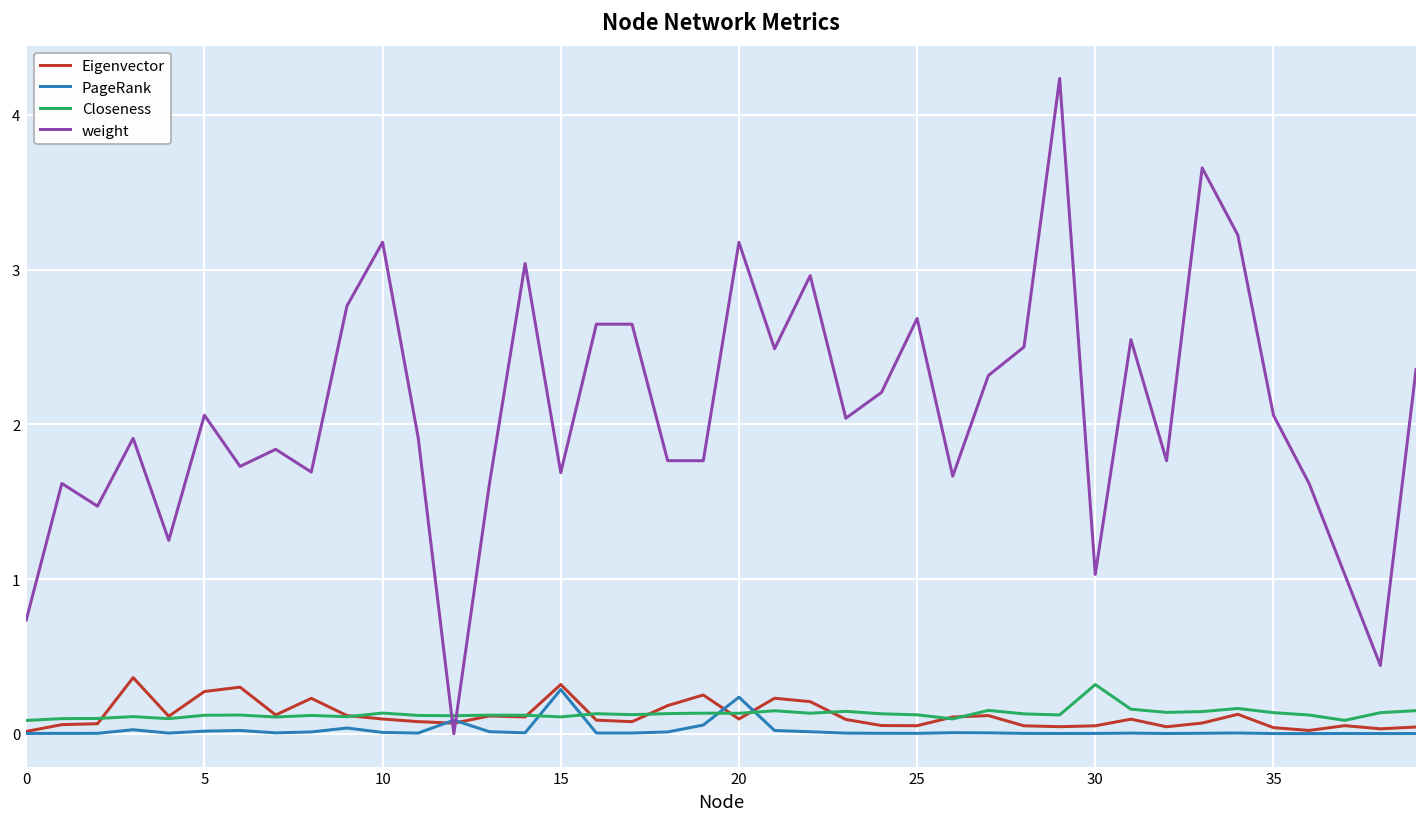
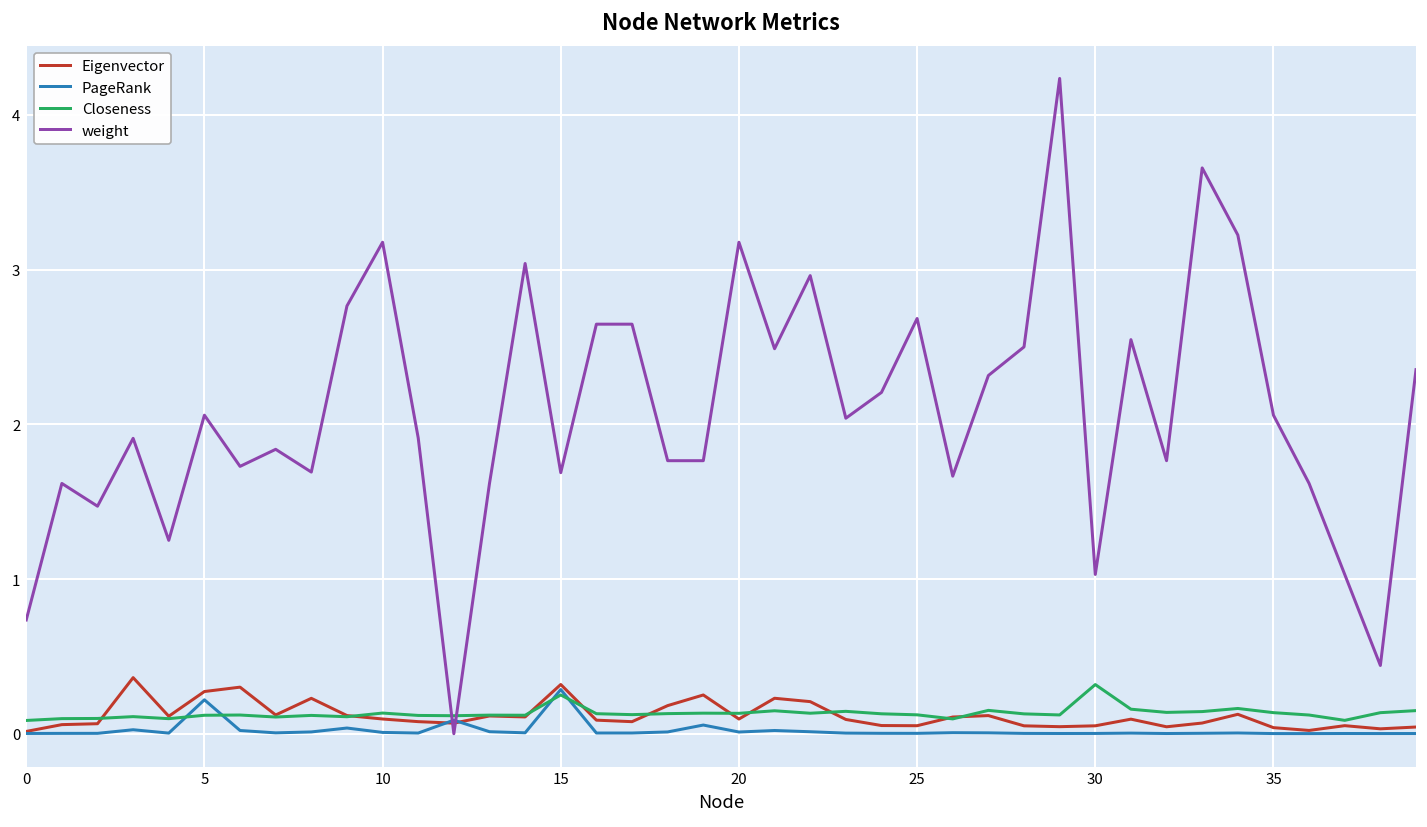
  {
    "Eigenvector": {
      "5": 0.27,
      "10": 0.10,
      "15": 0.32,
      "20": 0.10,
      "25": 0.05,
      "30": 0.05,
      "35": 0.04
    },
    "PageRank": {
-     "5": 0.02,
+     "5": 0.22,
      "10": 0.01,
      "15": 0.29,
-     "20": 0.24,
+     "20": 0.01,
      "25": 0.00,
      "30": 0.00,
      "35": 0.00
    },
    "Closeness": {
      "0": 0.09,
      "5": 0.12,
      "10": 0.13,
-     "15": 0.11,
+     "15": 0.25,
      "20": 0.13,
      "25": 0.12,
      "30": 0.32,
      "35": 0.14
    },
    "weight": {
      "0": 0.74,
      "5": 2.06,
      "10": 3.18,
      "15": 1.69,
      "20": 3.18,
      "25": 2.68,
      "30": 1.03,
      "35": 2.06
    }
  }
